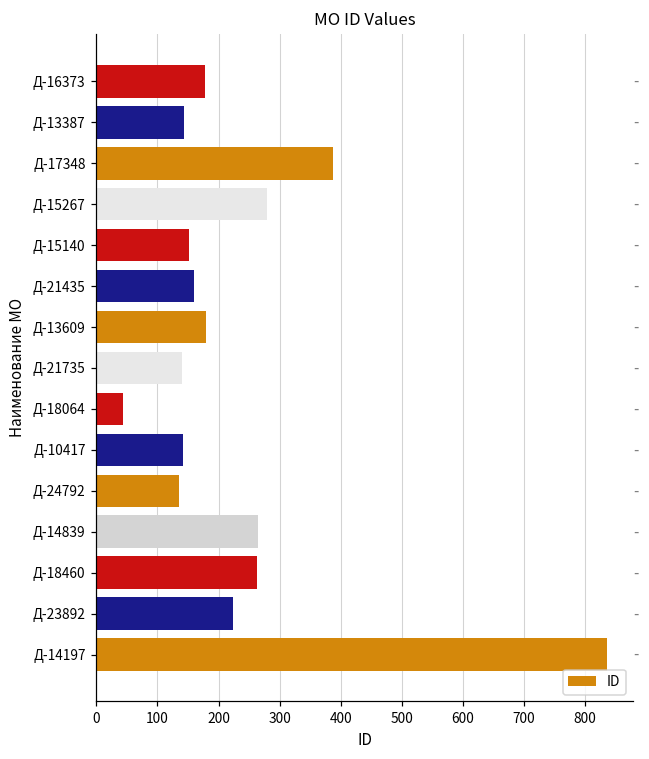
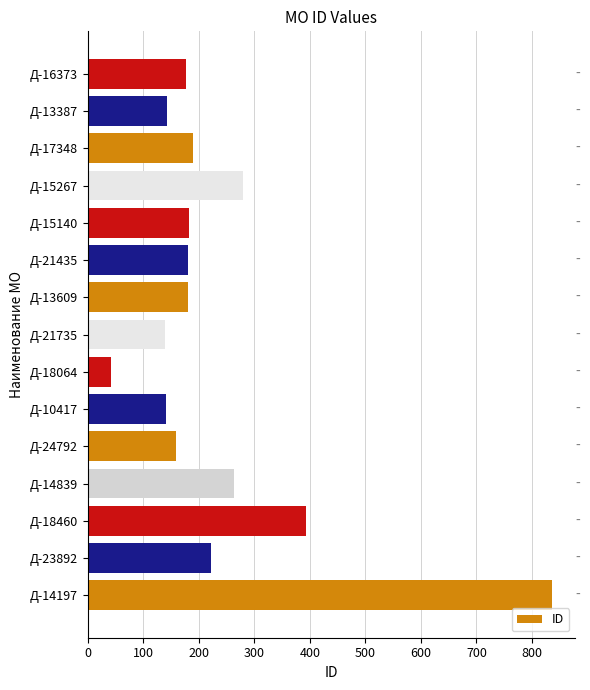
  {
    "Д-16373": 180,
    "Д-13387": 140,
-   "Д-17348": 390,
+   "Д-17348": 190,
    "Д-15267": 280,
-   "Д-15140": 150,
-   "Д-21435": 160,
+   "Д-15140": 180,
+   "Д-21435": 180,
    "Д-13609": 180,
    "Д-21735": 140,
    "Д-18064": 40,
    "Д-10417": 140,
-   "Д-24792": 140,
+   "Д-24792": 160,
    "Д-14839": 260,
-   "Д-18460": 260,
+   "Д-18460": 390,
    "Д-23892": 220,
    "Д-14197": 840
  }
